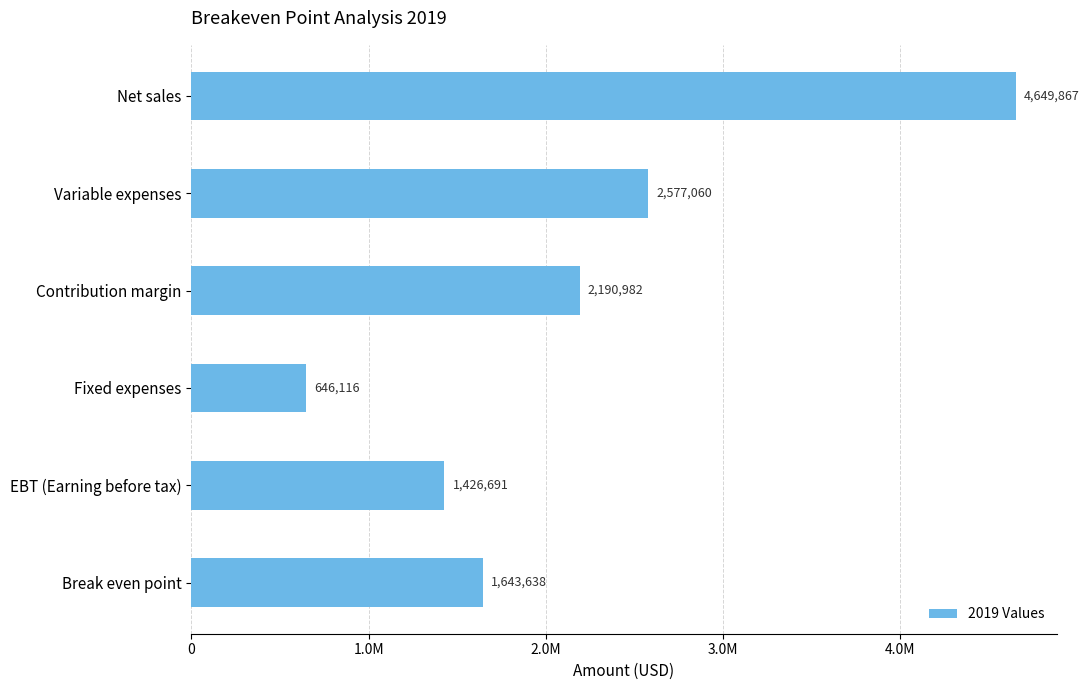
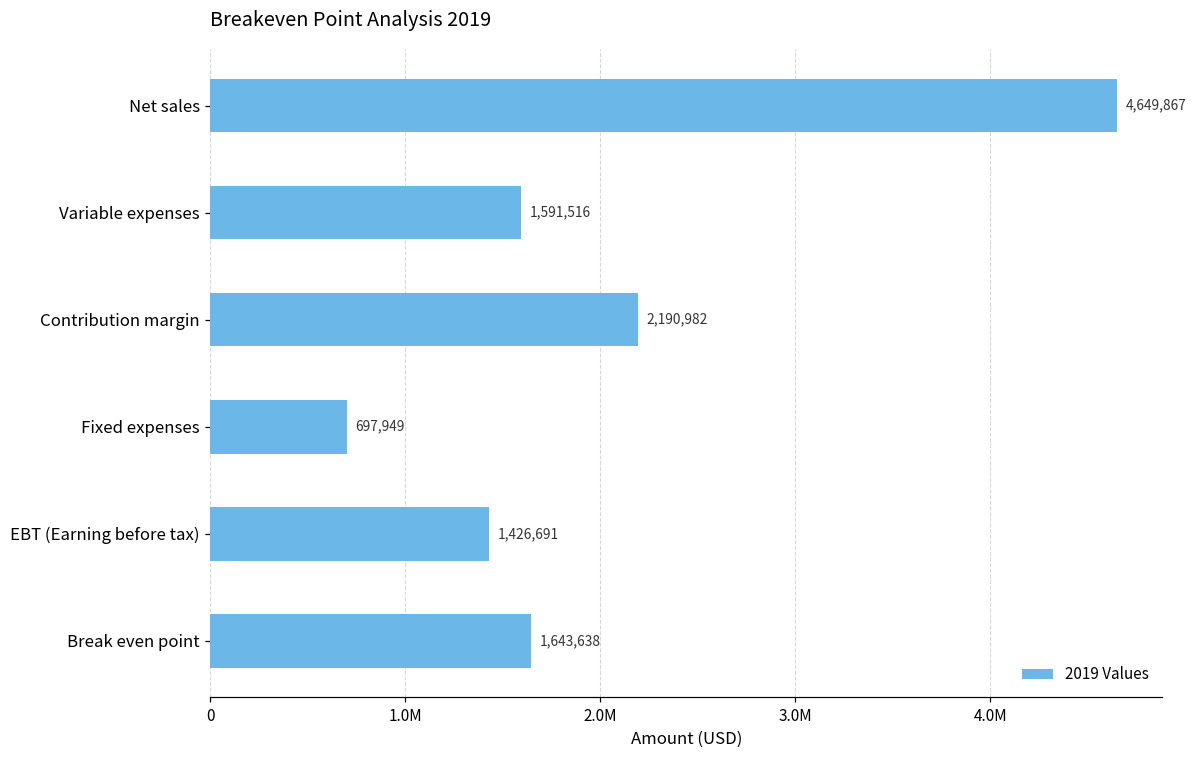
  {
    "Net sales": "4,649,867",
-   "Variable expenses": "2,577,060",
+   "Variable expenses": "1,591,516",
    "Contribution margin": "2,190,982",
-   "Fixed expenses": "646,116",
+   "Fixed expenses": "697,949",
    "EBT (Earning before tax)": "1,426,691",
    "Break even point": "1,643,638"
  }
